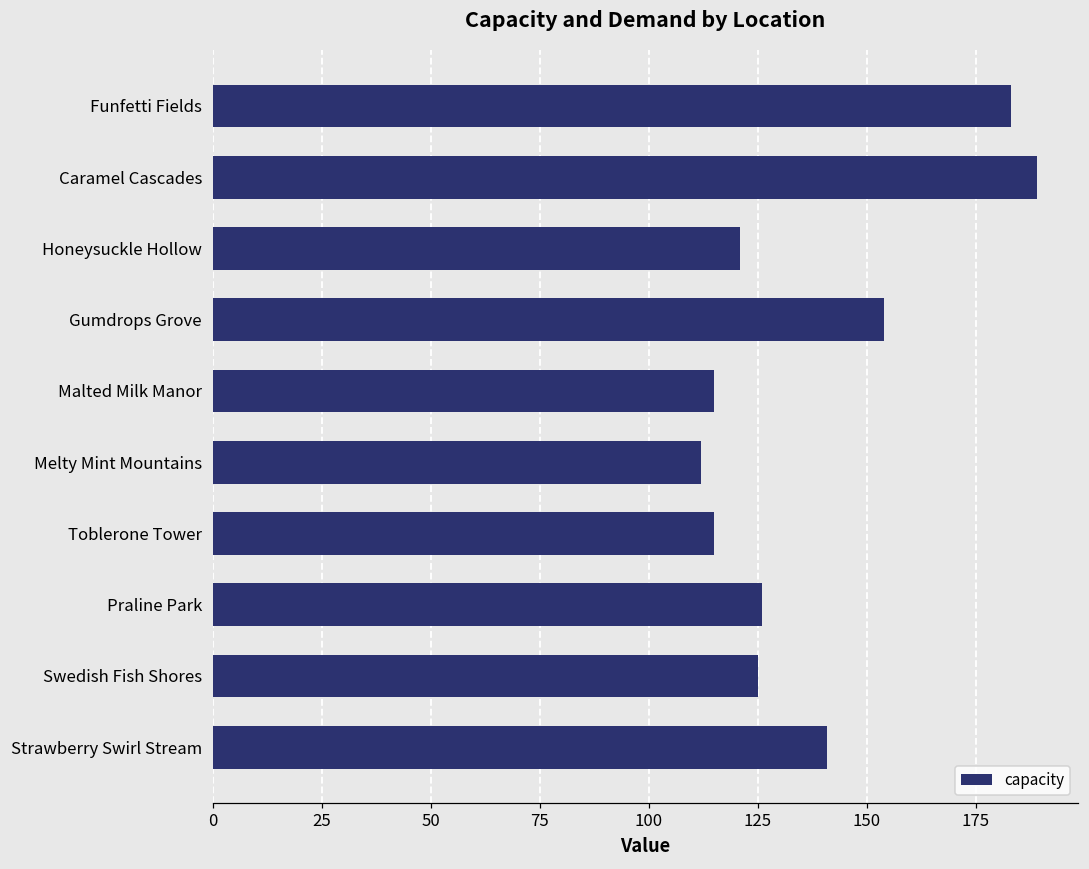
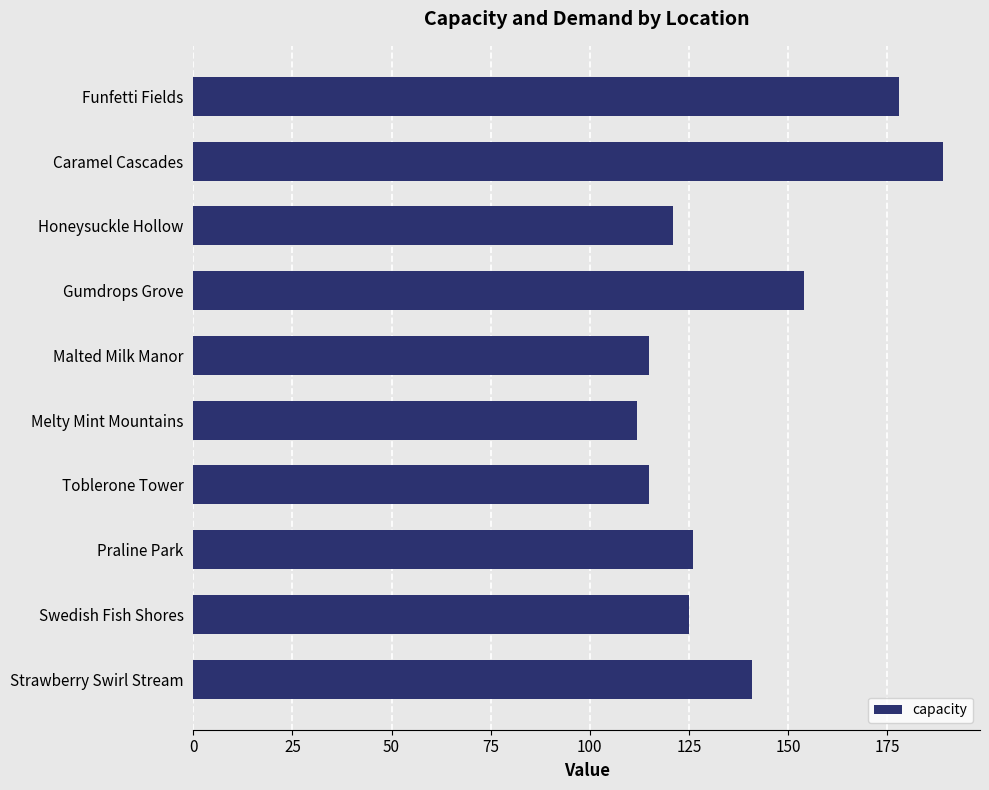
  {
-   "Funfetti Fields": 183,
+   "Funfetti Fields": 178,
    "Caramel Cascades": 189,
    "Honeysuckle Hollow": 121,
    "Gumdrops Grove": 154,
    "Malted Milk Manor": 115,
    "Melty Mint Mountains": 112,
    "Toblerone Tower": 115,
    "Praline Park": 126,
    "Swedish Fish Shores": 125,
    "Strawberry Swirl Stream": 141
  }
